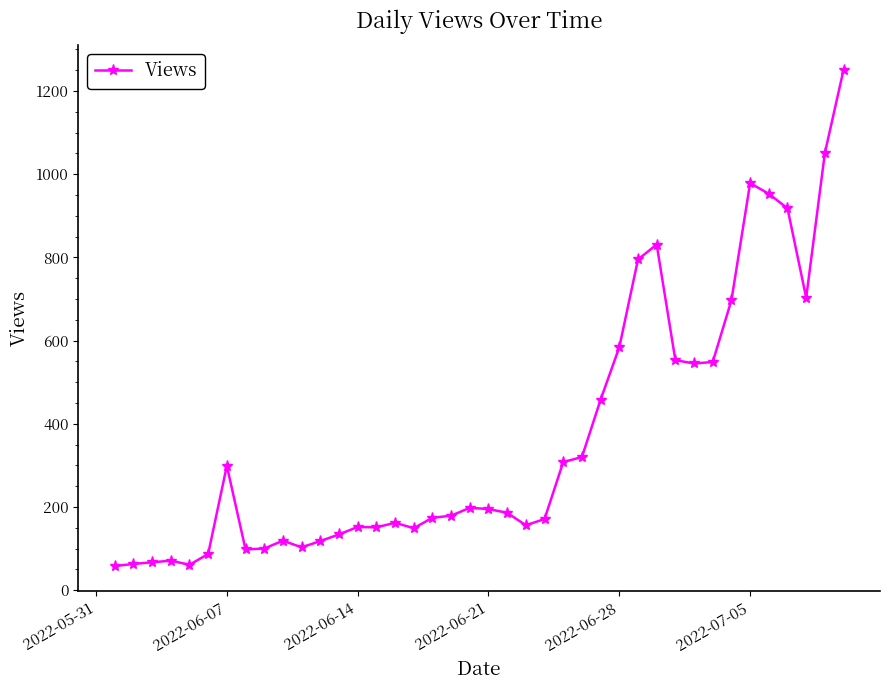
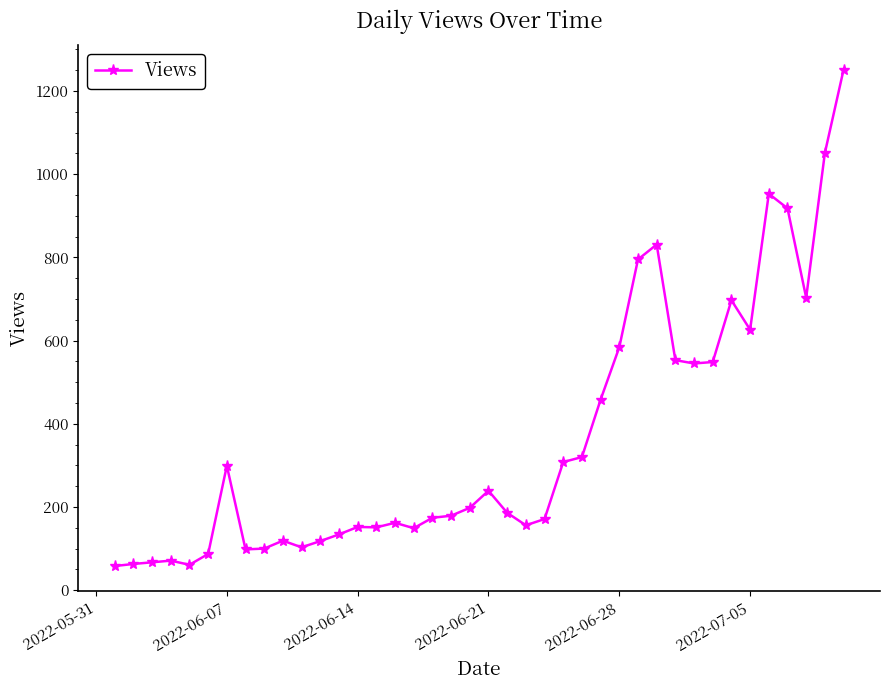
  {
    "2022-06-07": 300,
    "2022-06-14": 150,
-   "2022-06-21": 200,
+   "2022-06-21": 240,
    "2022-06-28": 580,
-   "2022-07-05": 980
+   "2022-07-05": 630
  }
